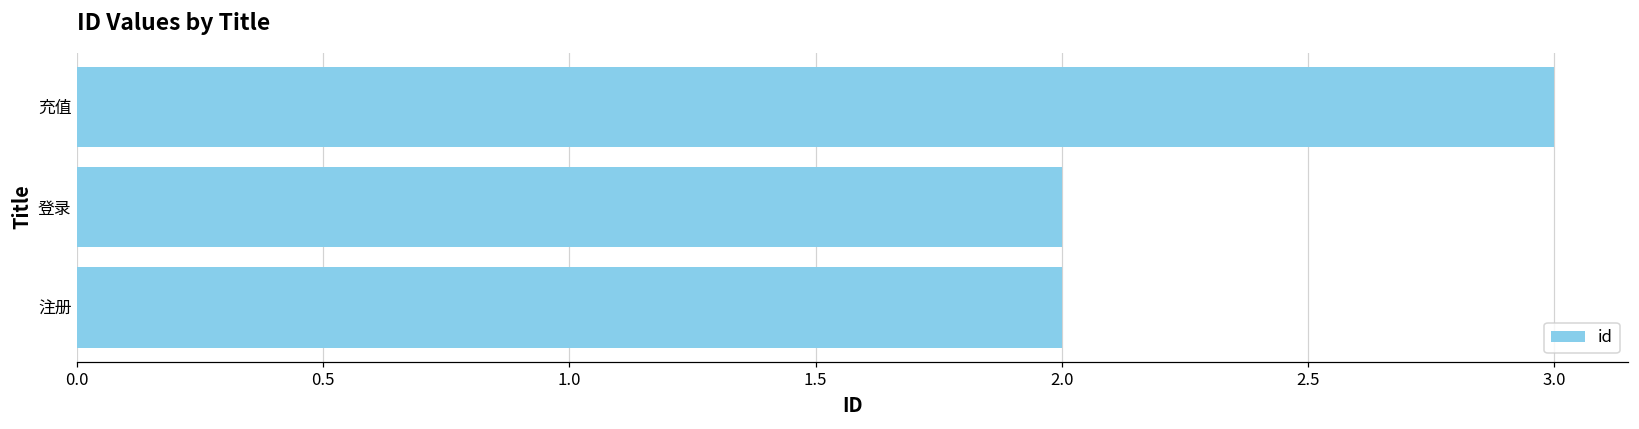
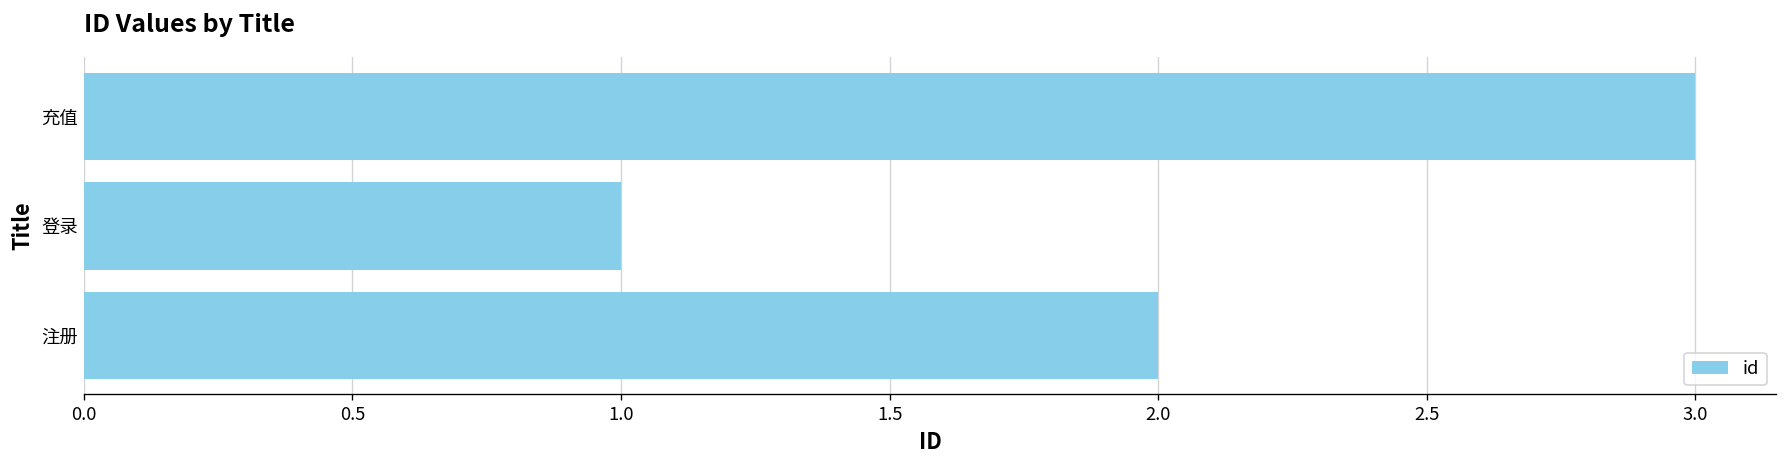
  {
    "充值": 3,
-   "登录": 2,
+   "登录": 1,
    "注册": 2
  }
